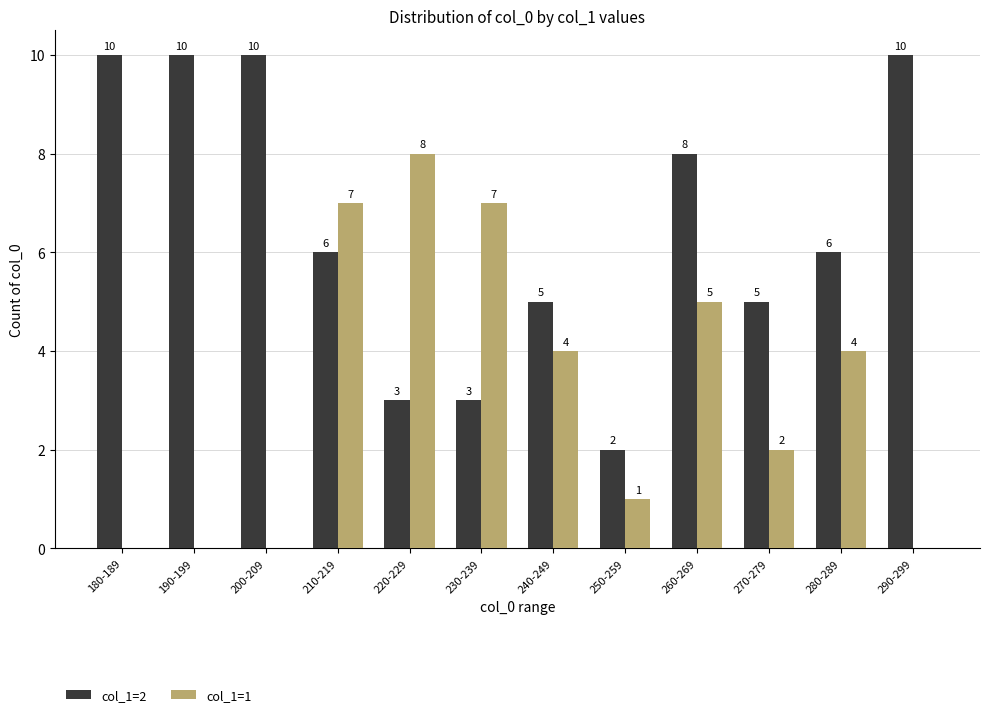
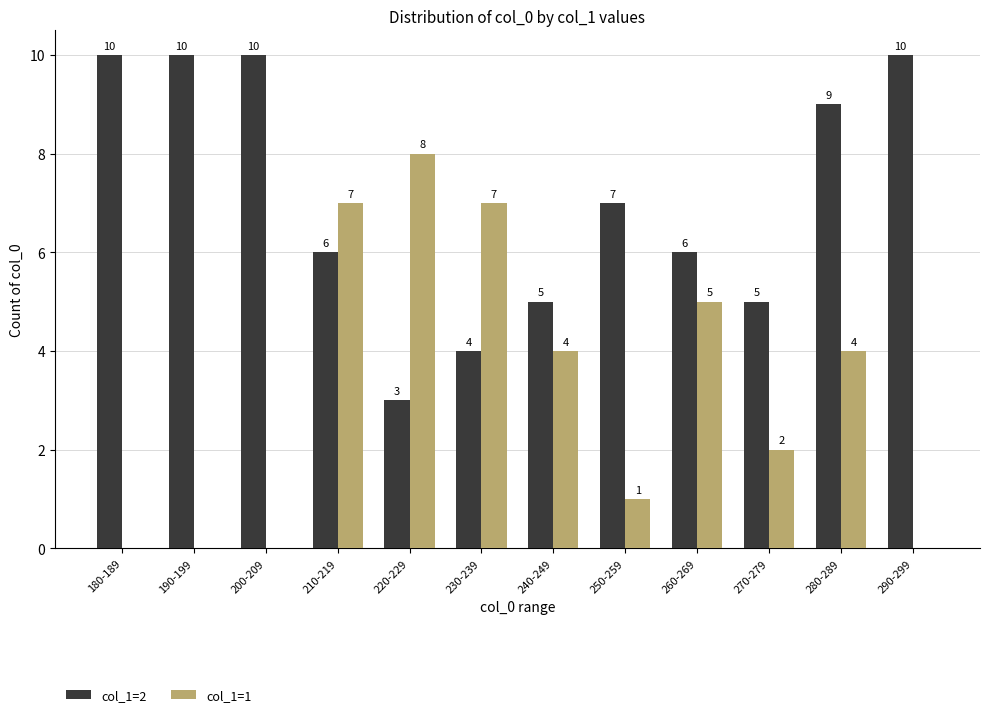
  {
    "col_1=2": {
      "180-189": 10,
      "190-199": 10,
      "200-209": 10,
      "210-219": 6,
      "220-229": 3,
-     "230-239": 3,
+     "230-239": 4,
      "240-249": 5,
-     "250-259": 2,
-     "260-269": 8,
+     "250-259": 7,
+     "260-269": 6,
      "270-279": 5,
-     "280-289": 6,
+     "280-289": 9,
      "290-299": 10
    },
    "col_1=1": {
      "210-219": 7,
      "220-229": 8,
      "230-239": 7,
      "240-249": 4,
      "250-259": 1,
      "260-269": 5,
      "270-279": 2,
      "280-289": 4
    }
  }
